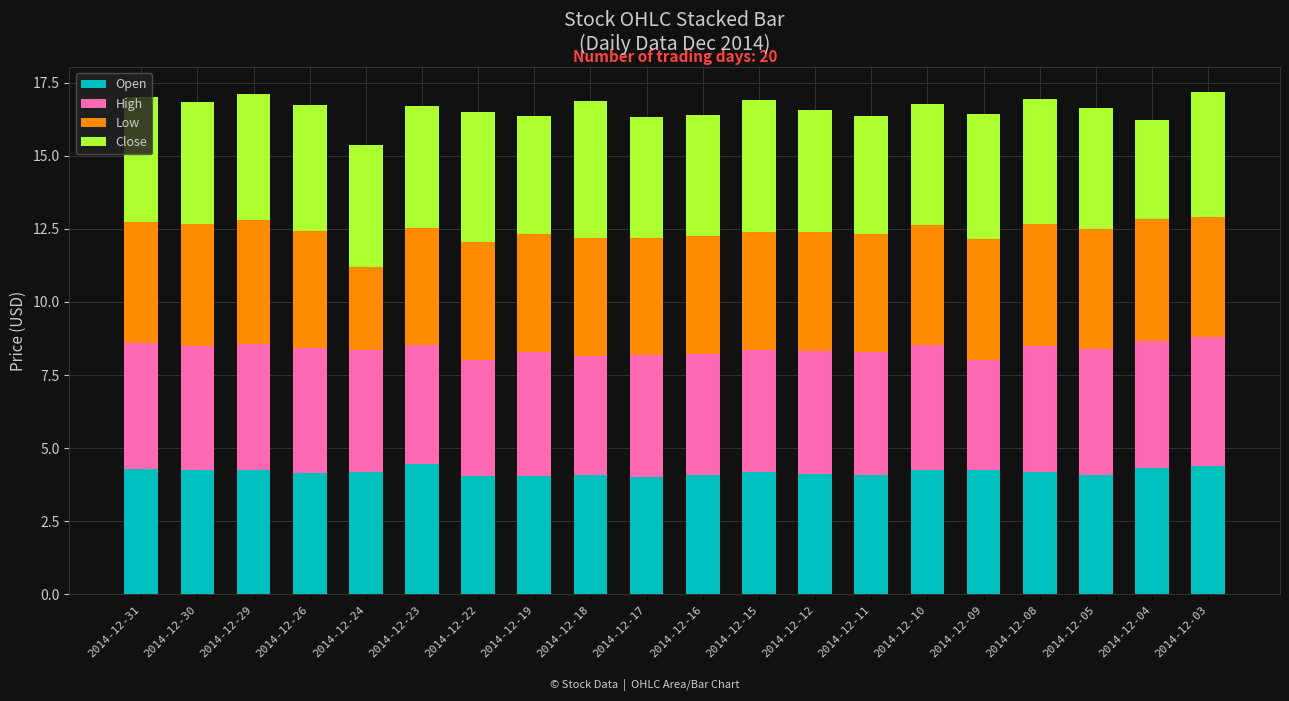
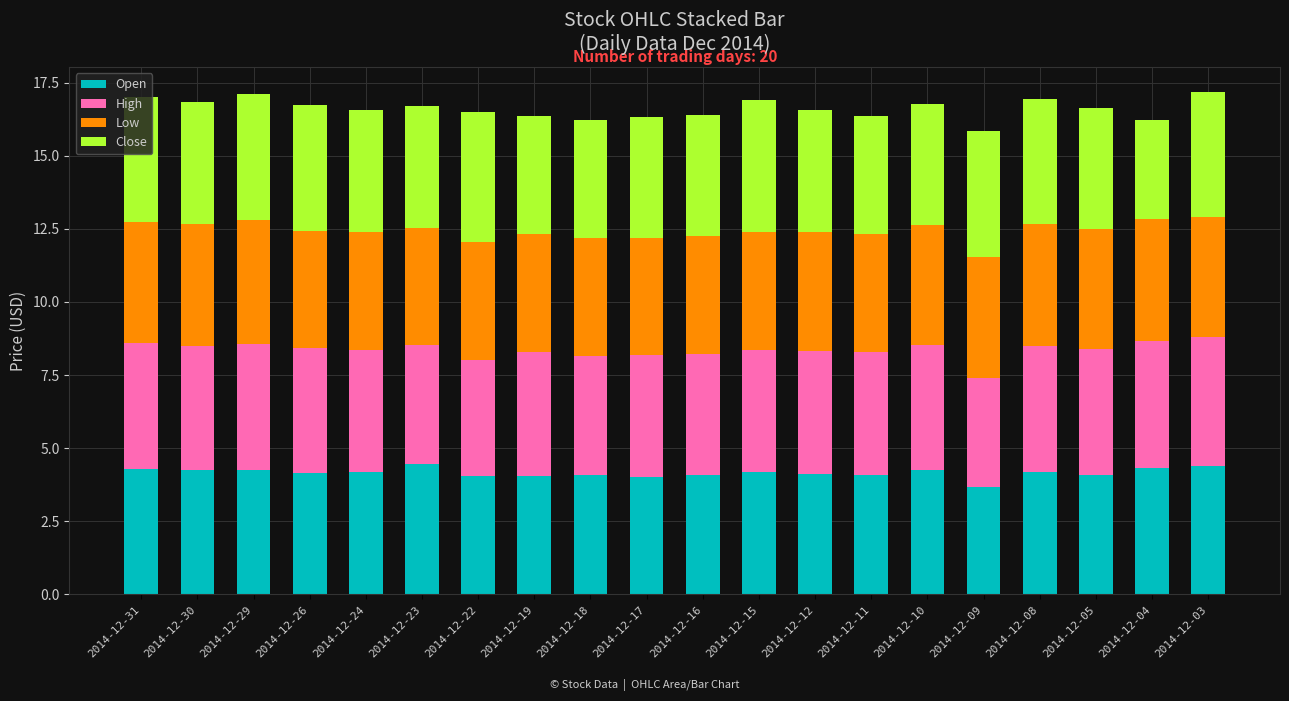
  {
    "Open": {
      "2014-12-31": 4.3,
      "2014-12-30": 4.2,
      "2014-12-29": 4.3,
      "2014-12-26": 4.1,
      "2014-12-24": 4.2,
      "2014-12-23": 4.5,
      "2014-12-22": 4.1,
      "2014-12-19": 4.0,
      "2014-12-18": 4.1,
      "2014-12-17": 4.0,
      "2014-12-16": 4.1,
      "2014-12-15": 4.2,
      "2014-12-12": 4.1,
      "2014-12-11": 4.1,
      "2014-12-10": 4.3,
-     "2014-12-09": 4.3,
+     "2014-12-09": 3.7,
      "2014-12-08": 4.2,
      "2014-12-05": 4.1,
      "2014-12-04": 4.3,
      "2014-12-03": 4.4
    },
    "High": {
      "2014-12-31": 4.3,
      "2014-12-30": 4.2,
      "2014-12-29": 4.3,
      "2014-12-26": 4.3,
      "2014-12-24": 4.2,
      "2014-12-23": 4.1,
      "2014-12-22": 4.0,
      "2014-12-19": 4.3,
      "2014-12-18": 4.1,
      "2014-12-17": 4.1,
      "2014-12-16": 4.1,
      "2014-12-15": 4.2,
      "2014-12-12": 4.2,
      "2014-12-11": 4.2,
      "2014-12-10": 4.3,
      "2014-12-09": 3.7,
      "2014-12-08": 4.3,
      "2014-12-05": 4.3,
      "2014-12-04": 4.3,
      "2014-12-03": 4.4
    },
    "Low": {
      "2014-12-31": 4.1,
      "2014-12-30": 4.2,
      "2014-12-29": 4.2,
      "2014-12-26": 4.0,
-     "2014-12-24": 2.9,
+     "2014-12-24": 4.0,
      "2014-12-23": 4.0,
      "2014-12-22": 4.0,
      "2014-12-19": 4.0,
      "2014-12-18": 4.0,
      "2014-12-17": 4.0,
      "2014-12-16": 4.0,
      "2014-12-15": 4.0,
      "2014-12-12": 4.1,
      "2014-12-11": 4.0,
      "2014-12-10": 4.1,
      "2014-12-09": 4.1,
      "2014-12-08": 4.2,
      "2014-12-05": 4.1,
      "2014-12-04": 4.1,
      "2014-12-03": 4.1
    },
    "Close": {
      "2014-12-30": 4.2,
      "2014-12-29": 4.3,
      "2014-12-26": 4.3,
      "2014-12-24": 4.2,
      "2014-12-23": 4.2,
      "2014-12-22": 4.4,
      "2014-12-19": 4.0,
-     "2014-12-18": 4.7,
+     "2014-12-18": 4.0,
      "2014-12-17": 4.1,
      "2014-12-16": 4.1,
      "2014-12-15": 4.5,
      "2014-12-12": 4.2,
      "2014-12-11": 4.0,
      "2014-12-10": 4.1,
      "2014-12-09": 4.3,
      "2014-12-08": 4.3,
      "2014-12-05": 4.1,
      "2014-12-04": 3.4,
      "2014-12-03": 4.3
    }
  }
